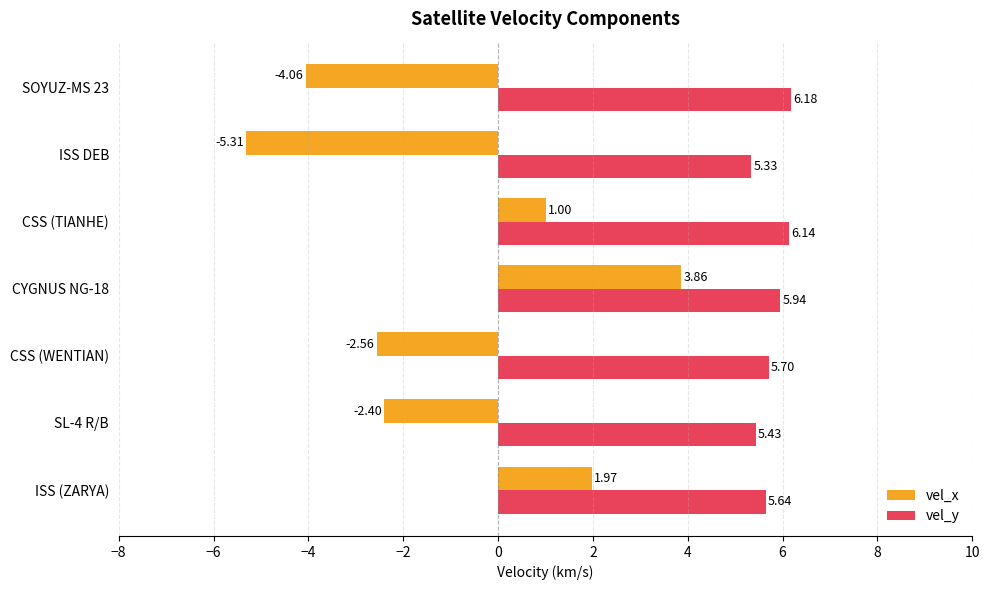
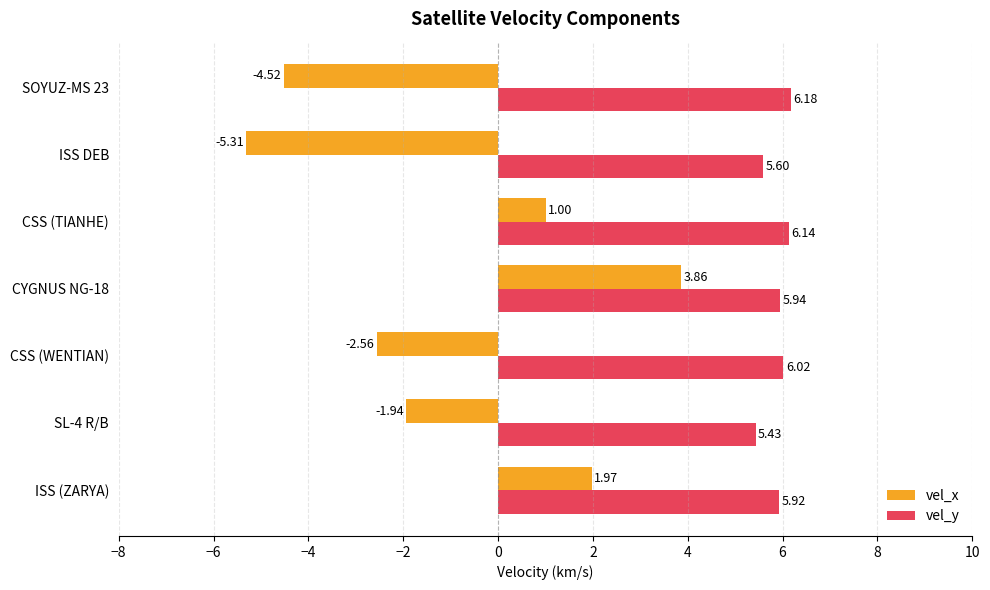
  {
    "vel_x": {
-     "SOYUZ-MS 23": -4.06,
+     "SOYUZ-MS 23": -4.52,
      "ISS DEB": -5.31,
      "CSS (TIANHE)": 1.00,
      "CYGNUS NG-18": 3.86,
      "CSS (WENTIAN)": -2.56,
-     "SL-4 R/B": -2.40,
+     "SL-4 R/B": -1.94,
      "ISS (ZARYA)": 1.97
    },
    "vel_y": {
      "SOYUZ-MS 23": 6.18,
-     "ISS DEB": 5.33,
+     "ISS DEB": 5.60,
      "CSS (TIANHE)": 6.14,
      "CYGNUS NG-18": 5.94,
-     "CSS (WENTIAN)": 5.70,
+     "CSS (WENTIAN)": 6.02,
      "SL-4 R/B": 5.43,
-     "ISS (ZARYA)": 5.64
+     "ISS (ZARYA)": 5.92
    }
  }
